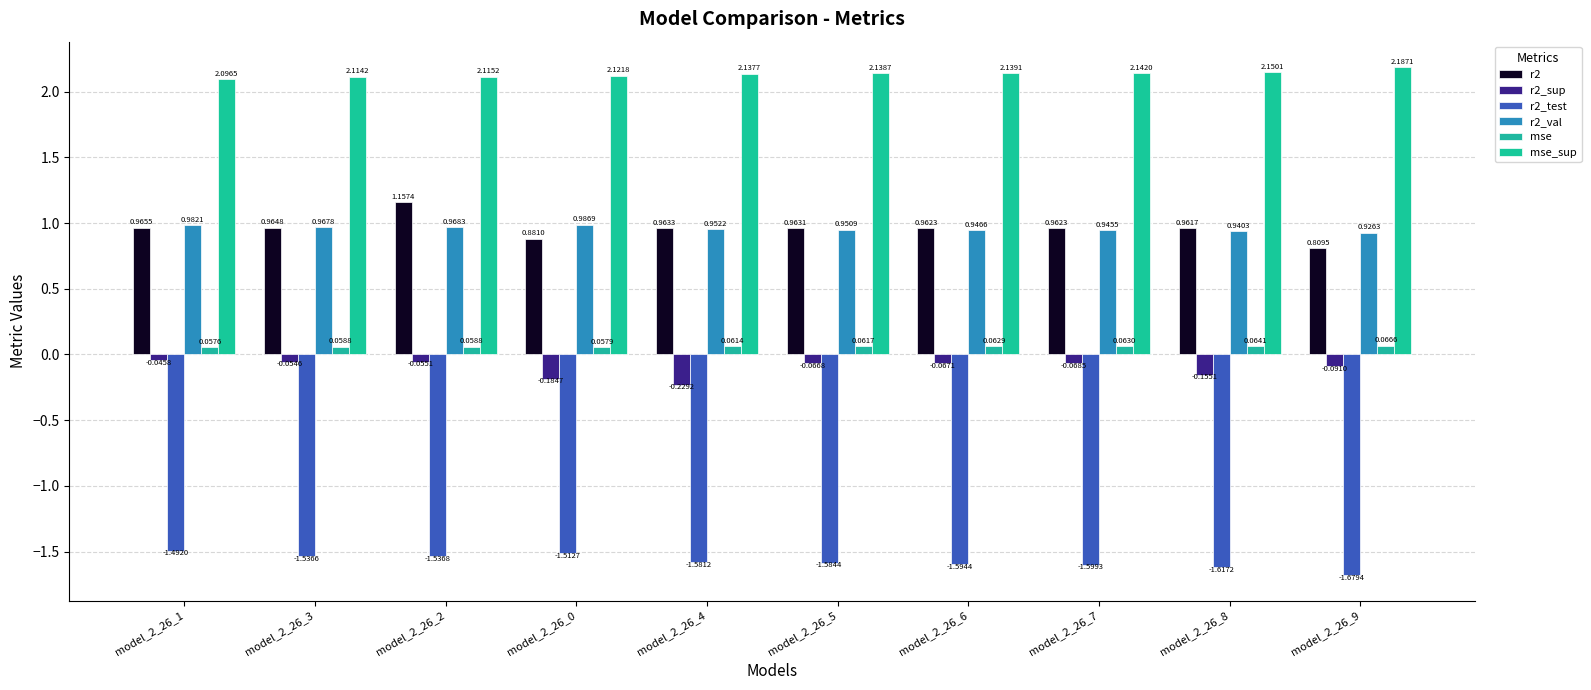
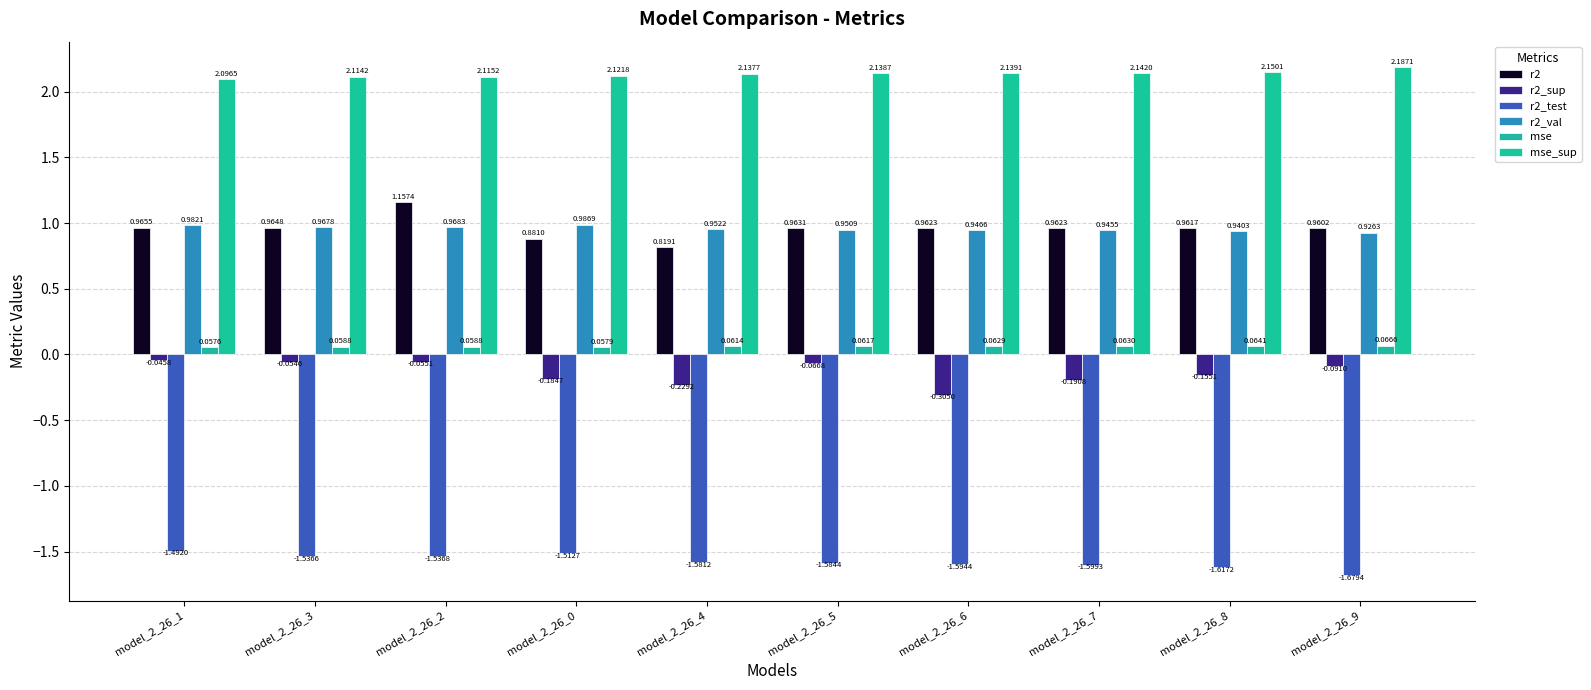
  {
    "r2": {
      "model_2_26_1": 0.9655,
      "model_2_26_3": 0.9648,
      "model_2_26_2": 1.1574,
      "model_2_26_0": 0.8810,
-     "model_2_26_4": 0.9633,
+     "model_2_26_4": 0.8191,
      "model_2_26_5": 0.9631,
      "model_2_26_6": 0.9623,
      "model_2_26_7": 0.9623,
      "model_2_26_8": 0.9617,
-     "model_2_26_9": 0.8095
+     "model_2_26_9": 0.9602
    },
    "r2_sup": {
      "model_2_26_1": -0.0458,
      "model_2_26_3": -0.0546,
      "model_2_26_2": -0.0551,
      "model_2_26_0": -0.1847,
      "model_2_26_4": -0.2292,
      "model_2_26_5": -0.0668,
-     "model_2_26_6": -0.0671,
-     "model_2_26_7": -0.0685,
+     "model_2_26_6": -0.3050,
+     "model_2_26_7": -0.1908,
      "model_2_26_8": -0.1551,
      "model_2_26_9": -0.0910
    }
  }
